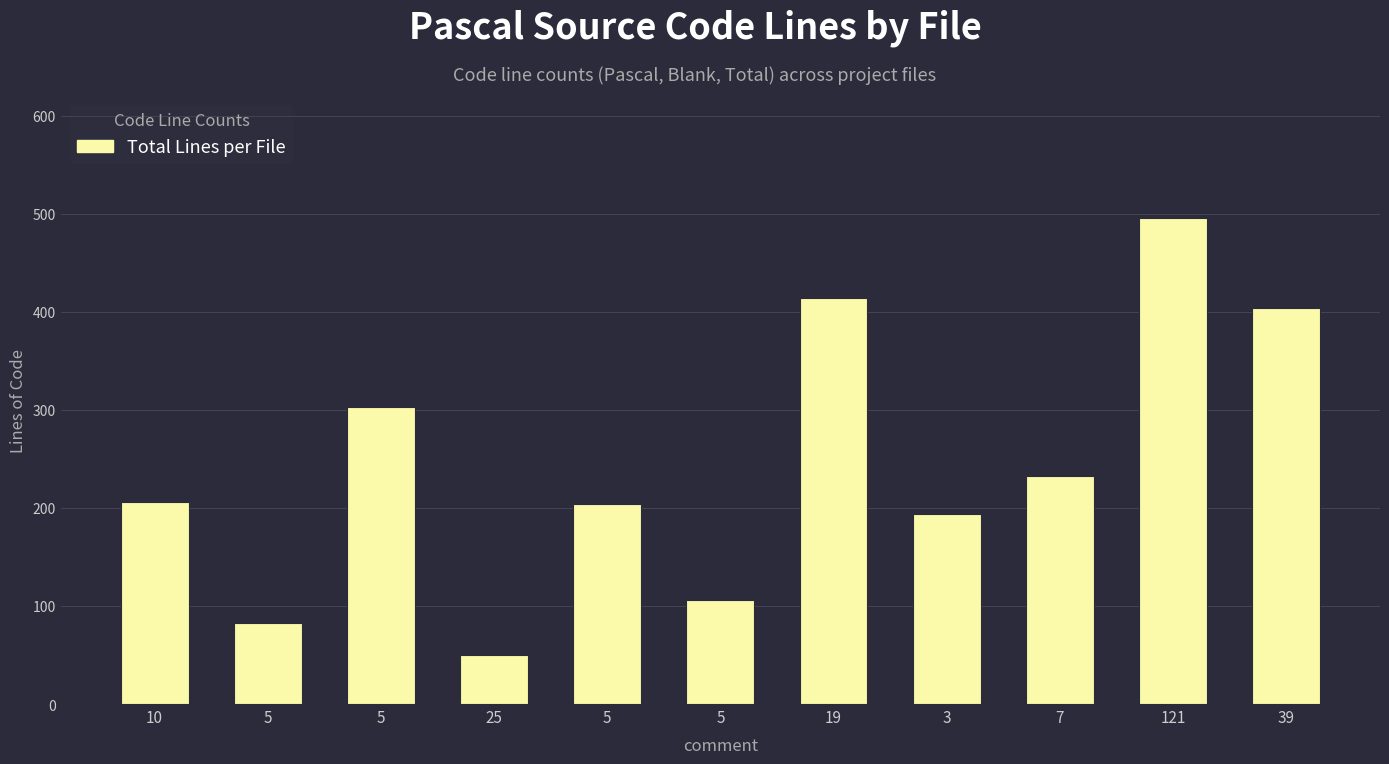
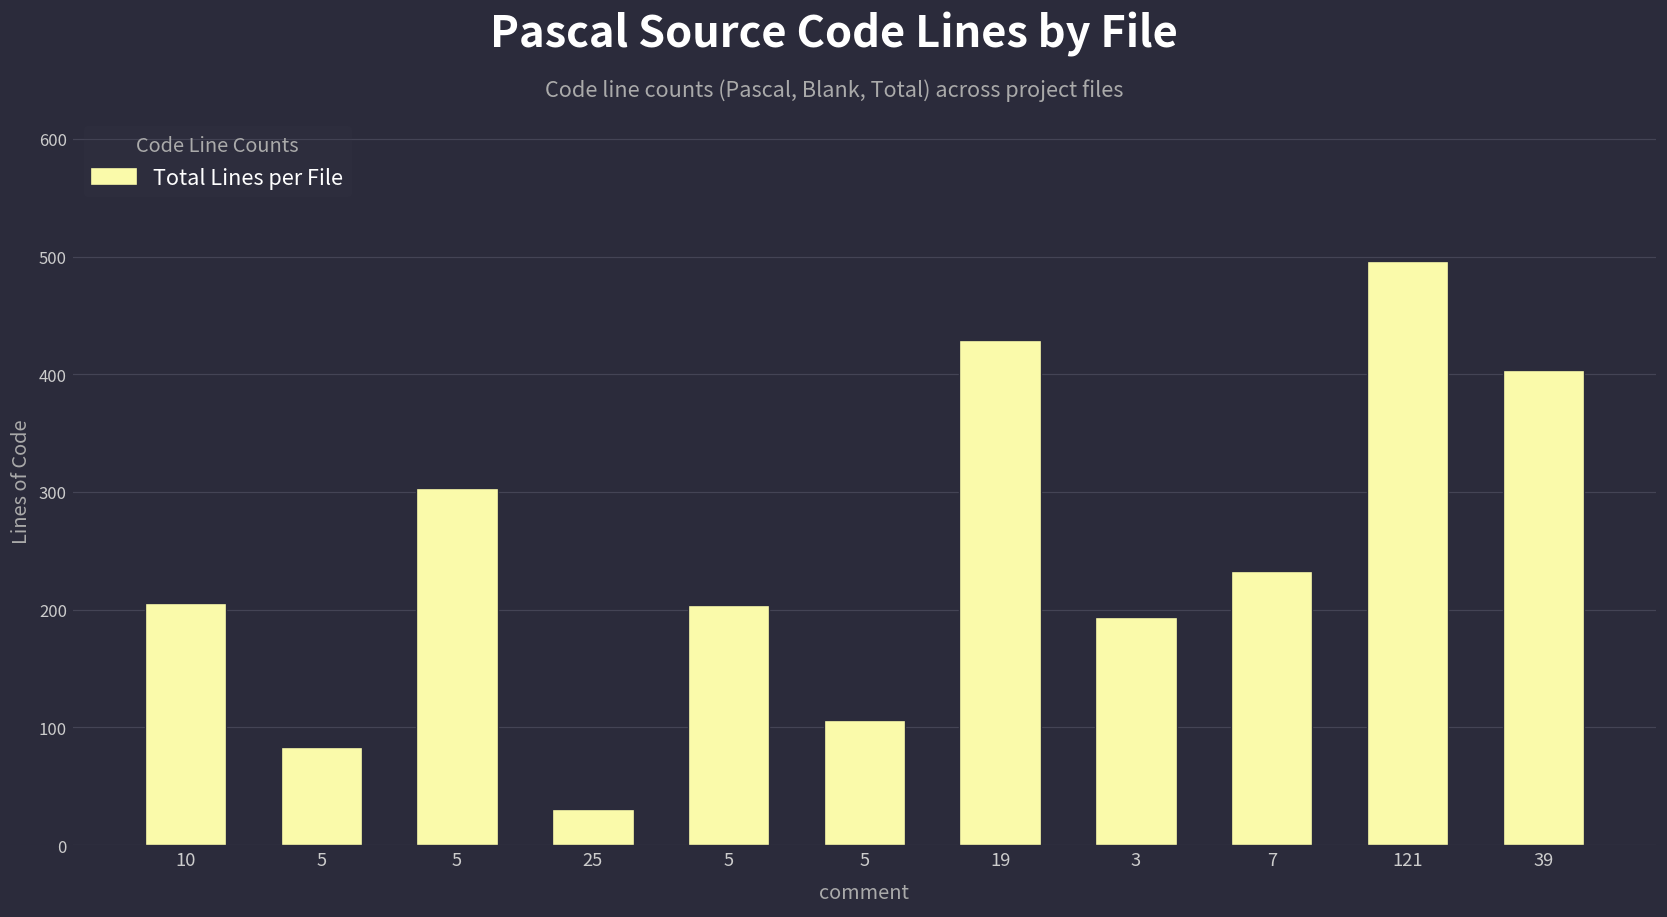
  {
    "10": 210,
-   "25": 50,
-   "19": 410,
+   "25": 30,
+   "19": 430,
    "3": 190,
    "7": 230,
    "121": 500,
    "39": 400
  }
